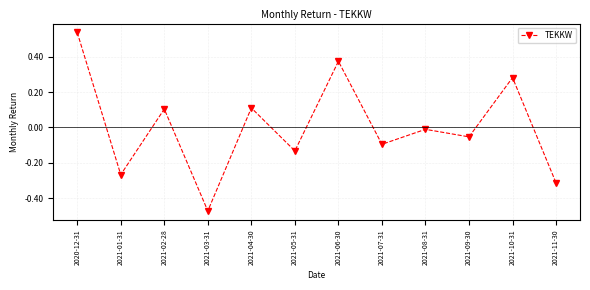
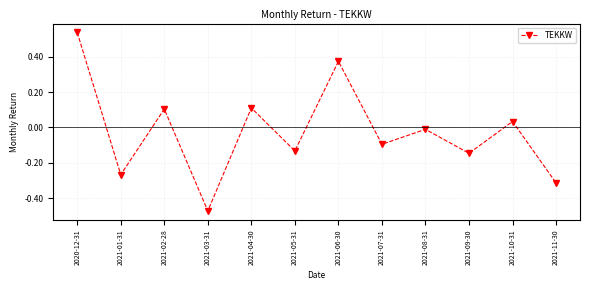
  {
    "2020-12-31": 0.54,
    "2021-01-31": -0.27,
    "2021-02-28": 0.10,
    "2021-03-31": -0.47,
    "2021-04-30": 0.11,
    "2021-05-31": -0.13,
    "2021-06-30": 0.37,
    "2021-07-31": -0.10,
    "2021-08-31": -0.01,
-   "2021-09-30": -0.05,
-   "2021-10-31": 0.28,
+   "2021-09-30": -0.15,
+   "2021-10-31": 0.03,
    "2021-11-30": -0.31
  }
